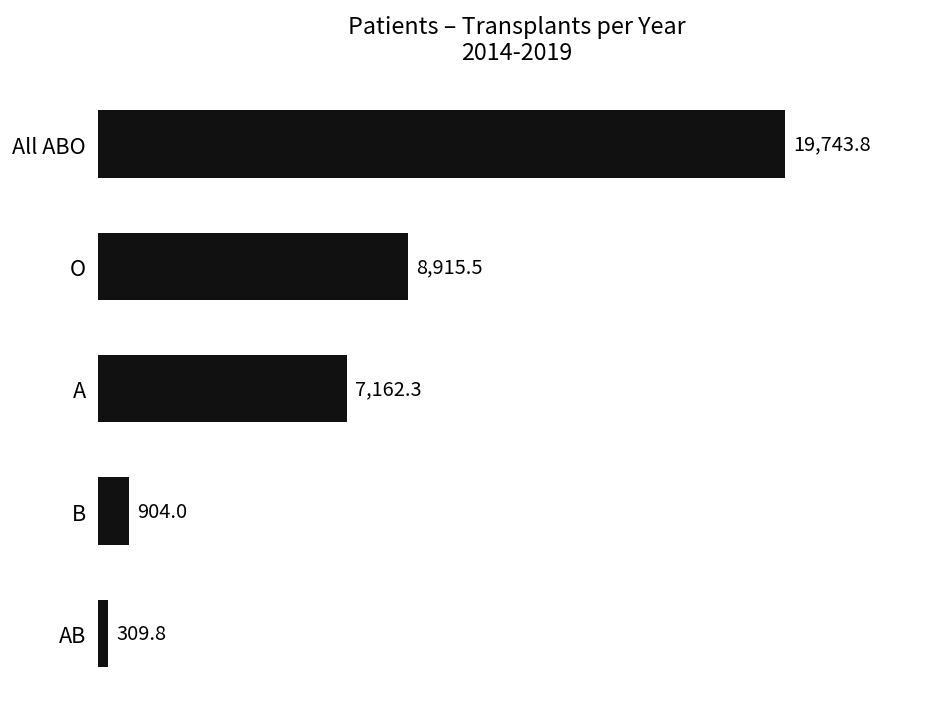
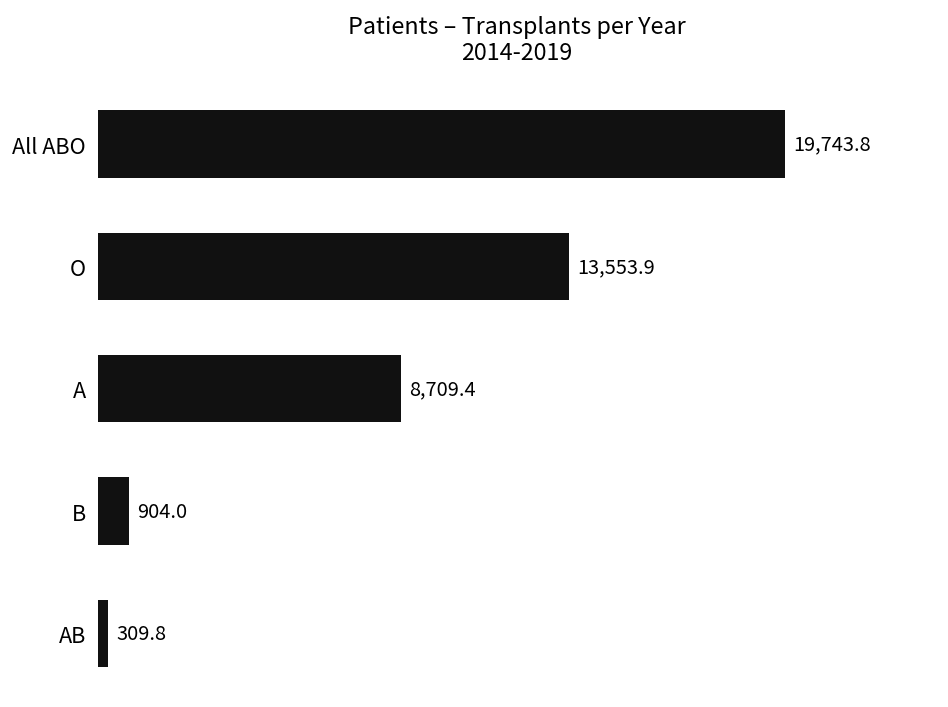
  {
    "All ABO": "19,743.8",
-   "O": "8,915.5",
-   "A": "7,162.3",
+   "O": "13,553.9",
+   "A": "8,709.4",
    "B": "904.0",
    "AB": "309.8"
  }
